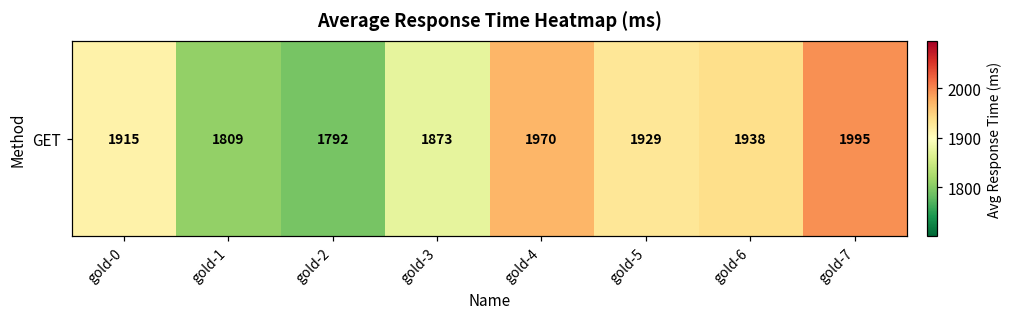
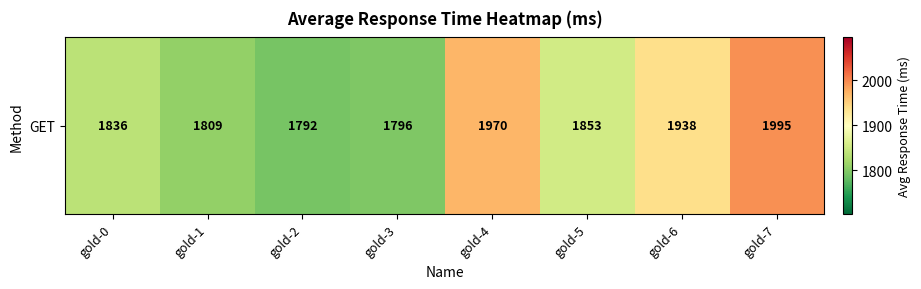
  {
    "GET": {
-     "gold-0": 1915,
+     "gold-0": 1836,
      "gold-1": 1809,
      "gold-2": 1792,
-     "gold-3": 1873,
+     "gold-3": 1796,
      "gold-4": 1970,
-     "gold-5": 1929,
+     "gold-5": 1853,
      "gold-6": 1938,
      "gold-7": 1995
    }
  }
